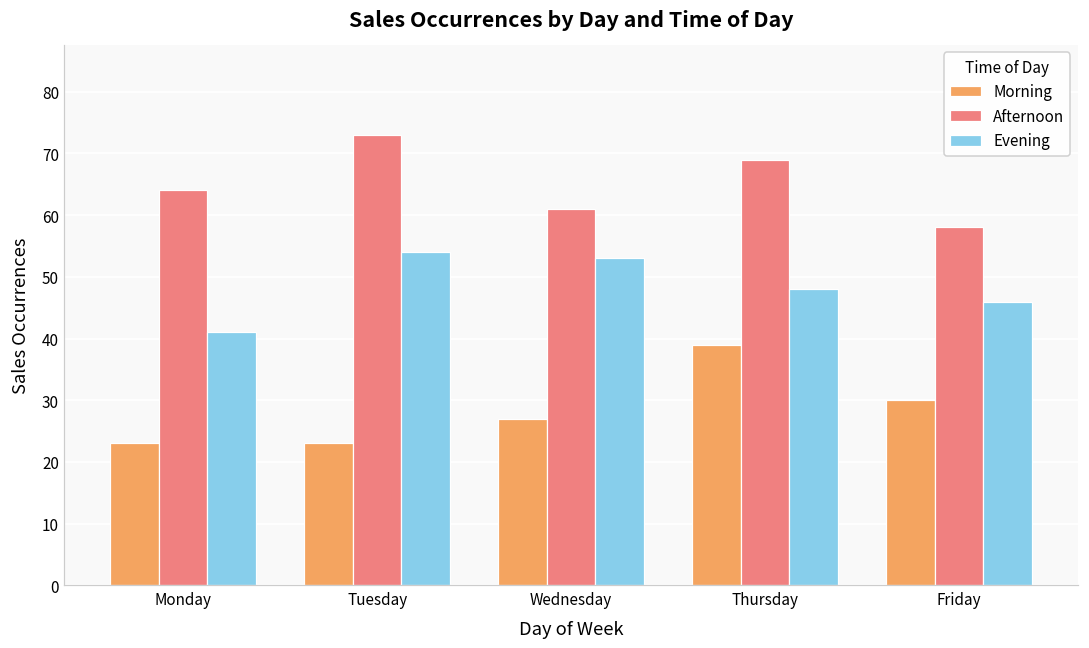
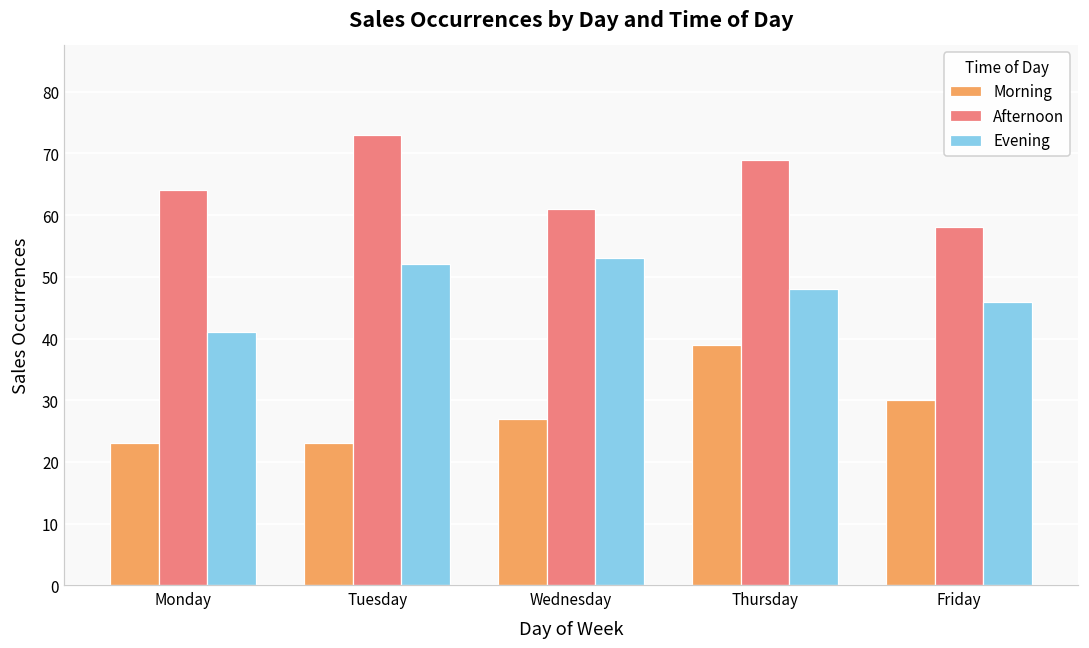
  {
    "Evening": {
      "Monday": 41,
-     "Tuesday": 54,
+     "Tuesday": 52,
      "Wednesday": 53,
      "Thursday": 48,
      "Friday": 46
    }
  }
